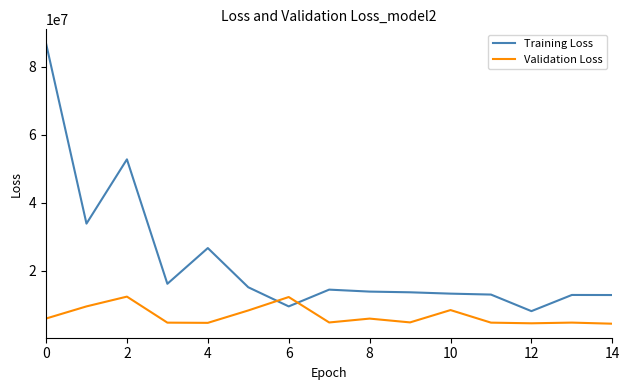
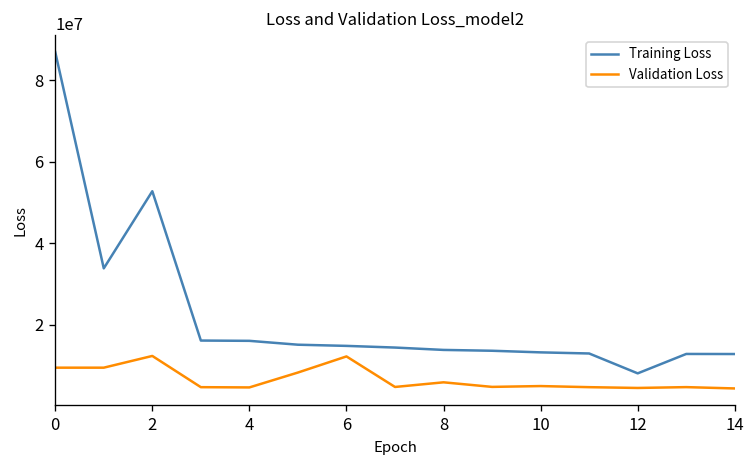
  {
    "Training Loss": {
      "0": 87000000,
      "2": 53000000,
-     "4": 27000000,
-     "6": 9000000,
+     "4": 16000000,
+     "6": 15000000,
      "8": 14000000,
      "10": 13000000,
      "12": 8000000,
      "14": 13000000
    },
    "Validation Loss": {
-     "0": 6000000,
+     "0": 9000000,
      "2": 12000000,
      "4": 5000000,
      "6": 12000000,
      "8": 6000000,
-     "10": 8000000,
+     "10": 5000000,
      "12": 5000000,
      "14": 4000000
    }
  }
